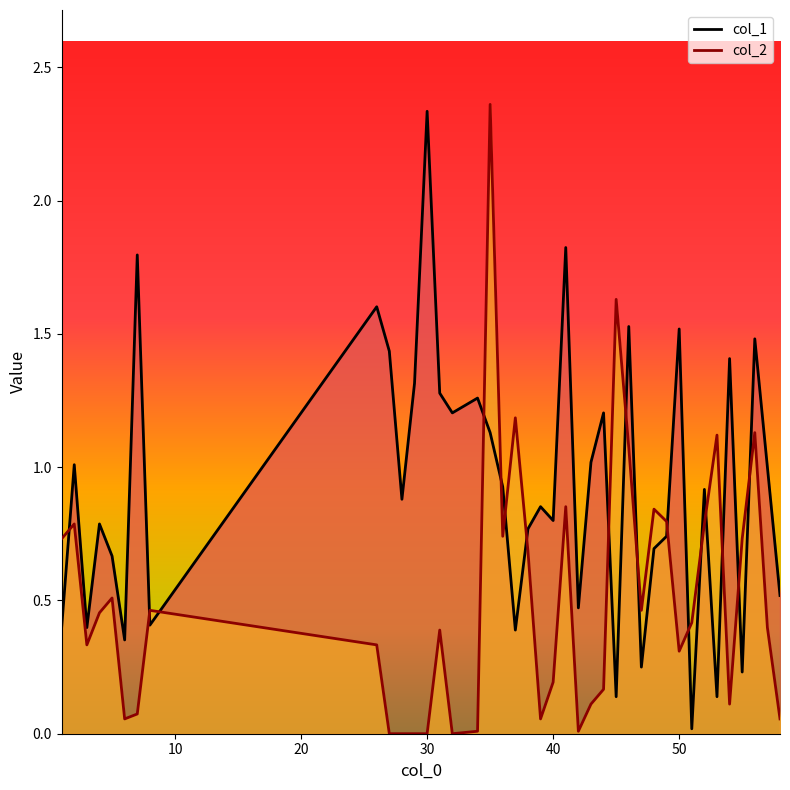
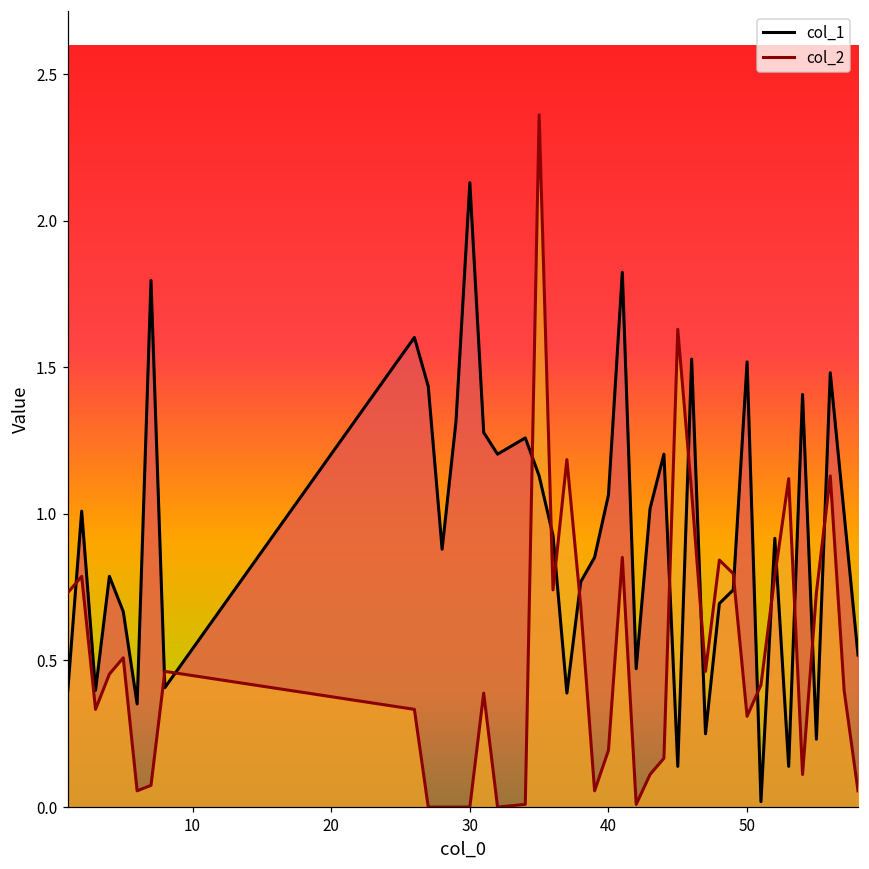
  {
    "col_1": {
-     "30": 2.34,
-     "40": 0.80,
+     "30": 2.13,
+     "40": 1.06,
      "50": 1.52
    },
    "col_2": {
      "30": 0.00,
      "40": 0.19,
      "50": 0.31
    }
  }
